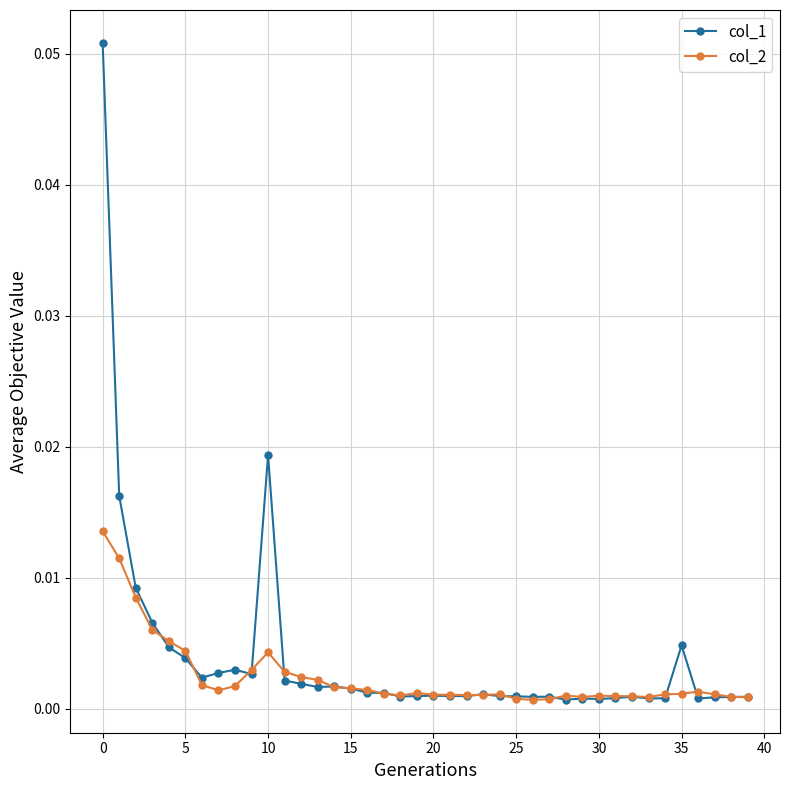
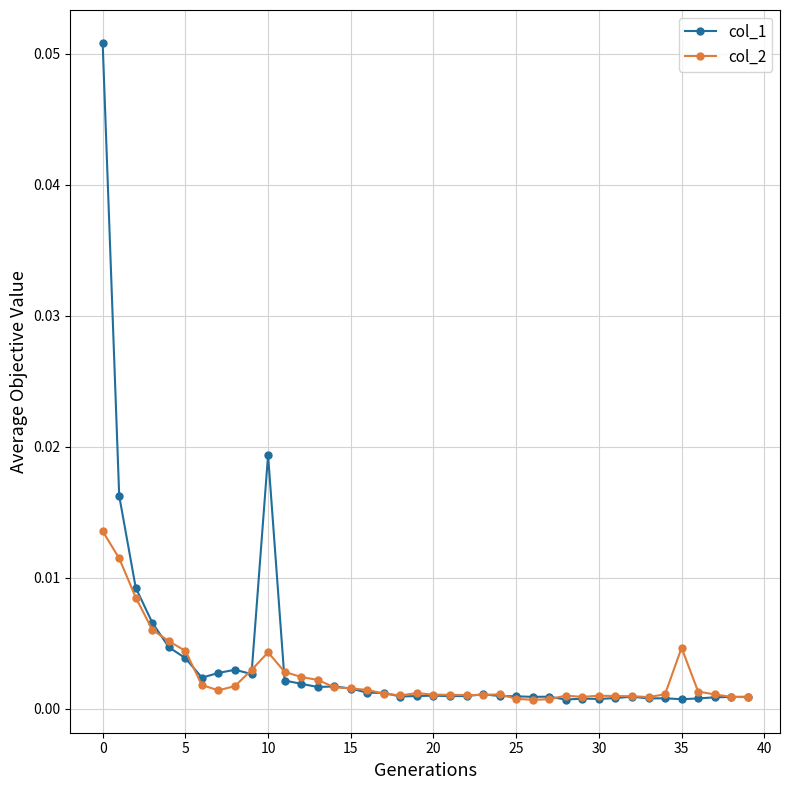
  {
    "col_1": {
      "0": 0.0508,
      "5": 0.0039,
      "10": 0.0194,
      "30": 0.0008,
-     "35": 0.0048
+     "35": 0.0007
    },
    "col_2": {
      "0": 0.0136,
      "5": 0.0044,
      "10": 0.0043,
      "30": 0.0010,
-     "35": 0.0011
+     "35": 0.0047
    }
  }
